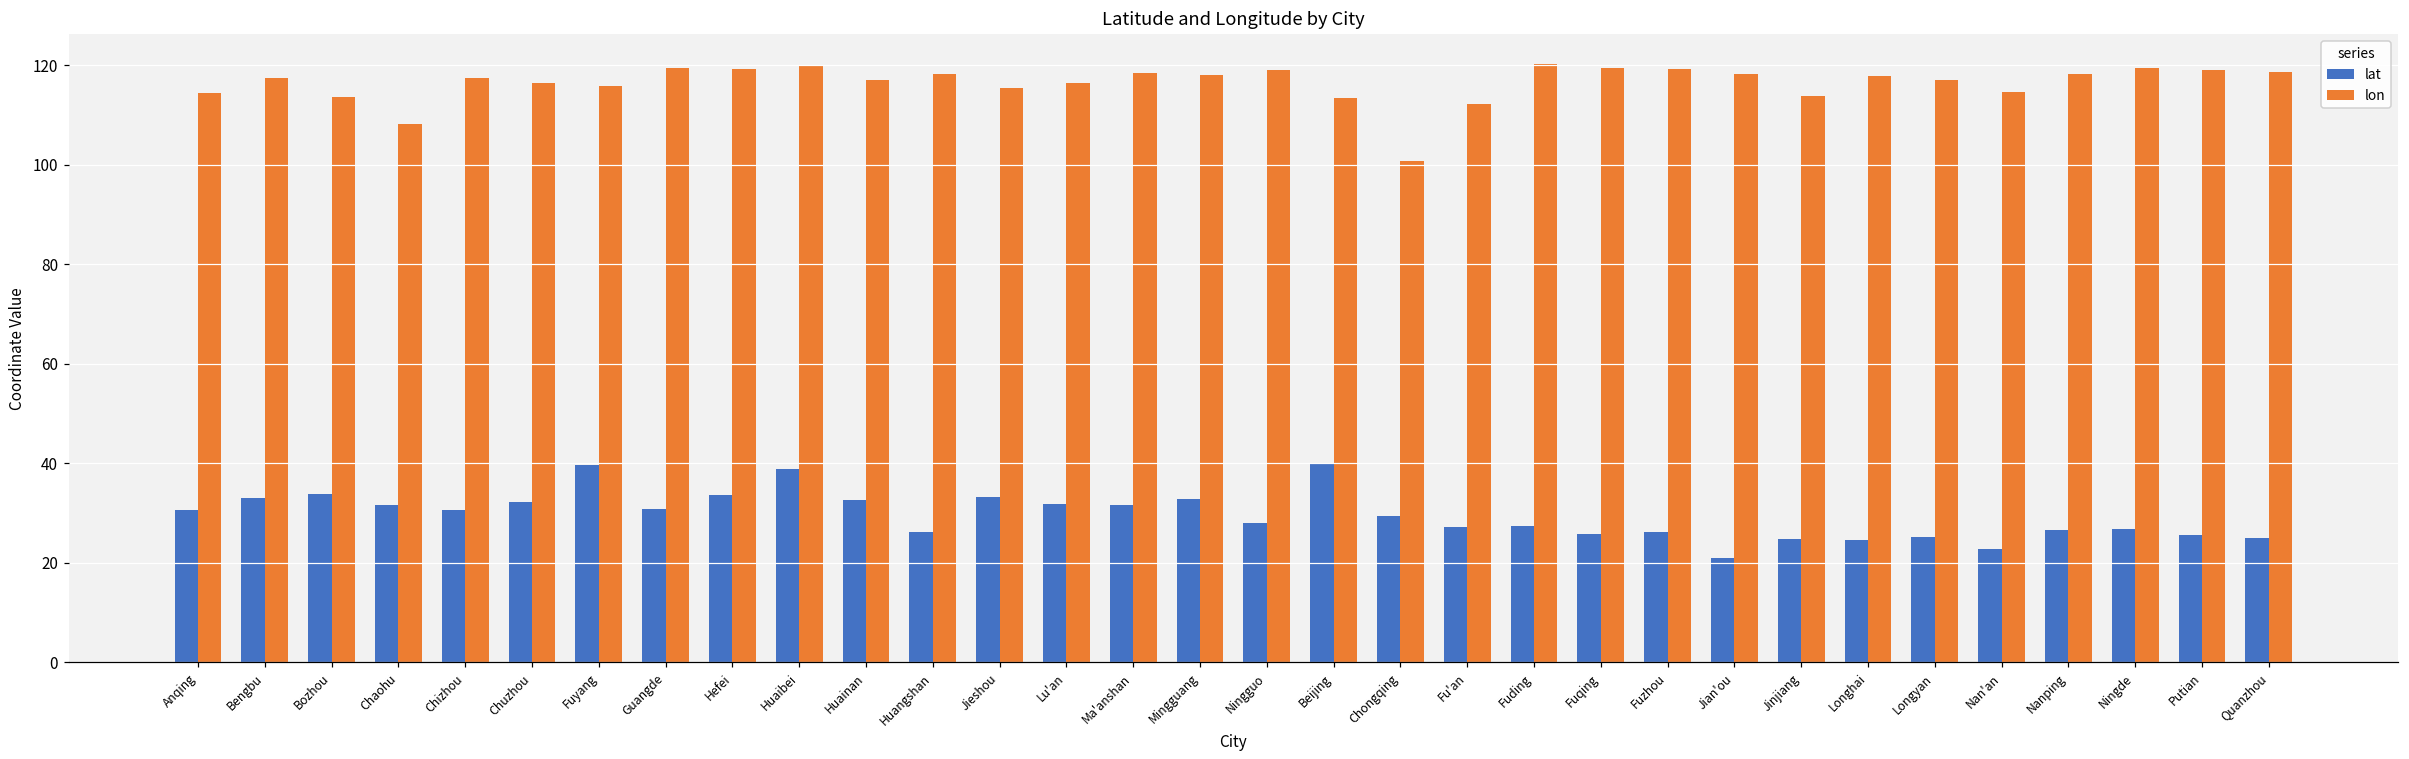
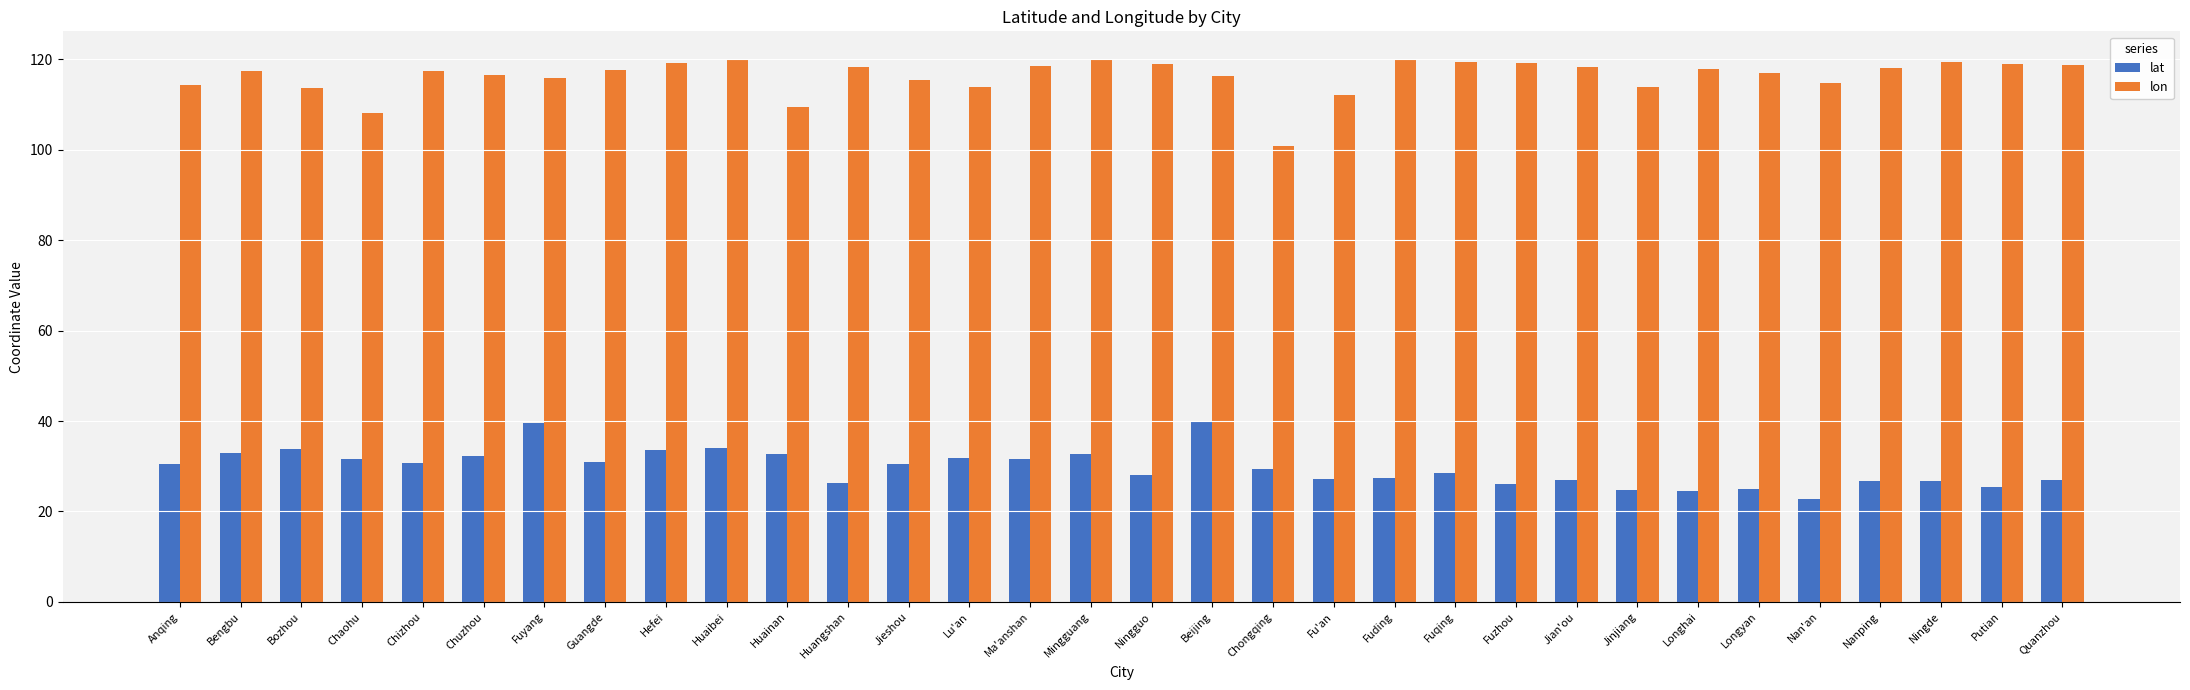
  {
    "lat": {
      "Anqing": 31,
      "Bengbu": 33,
      "Bozhou": 34,
      "Chaohu": 32,
      "Chizhou": 31,
      "Chuzhou": 32,
      "Fuyang": 40,
      "Guangde": 31,
      "Hefei": 34,
-     "Huaibei": 39,
+     "Huaibei": 34,
      "Huainan": 33,
      "Huangshan": 26,
-     "Jieshou": 33,
+     "Jieshou": 30,
      "Lu'an": 32,
      "Ma'anshan": 32,
      "Mingguang": 33,
      "Ningguo": 28,
      "Beijing": 40,
      "Chongqing": 29,
      "Fu'an": 27,
      "Fuding": 27,
-     "Fuqing": 26,
+     "Fuqing": 28,
      "Fuzhou": 26,
-     "Jian'ou": 21,
+     "Jian'ou": 27,
      "Jinjiang": 25,
      "Longhai": 24,
      "Longyan": 25,
      "Nan'an": 23,
      "Nanping": 27,
      "Ningde": 27,
      "Putian": 25,
-     "Quanzhou": 25
+     "Quanzhou": 27
    },
    "lon": {
      "Anqing": 114,
      "Bengbu": 117,
      "Bozhou": 114,
      "Chaohu": 108,
      "Chizhou": 117,
      "Chuzhou": 117,
      "Fuyang": 116,
-     "Guangde": 119,
+     "Guangde": 118,
      "Hefei": 119,
      "Huaibei": 120,
-     "Huainan": 117,
+     "Huainan": 110,
      "Huangshan": 118,
      "Jieshou": 115,
-     "Lu'an": 117,
+     "Lu'an": 114,
      "Ma'anshan": 119,
-     "Mingguang": 118,
+     "Mingguang": 120,
      "Ningguo": 119,
-     "Beijing": 113,
+     "Beijing": 116,
      "Chongqing": 101,
      "Fu'an": 112,
      "Fuding": 120,
      "Fuqing": 119,
      "Fuzhou": 119,
      "Jian'ou": 118,
      "Jinjiang": 114,
      "Longhai": 118,
      "Longyan": 117,
      "Nan'an": 115,
      "Nanping": 118,
      "Ningde": 120,
      "Putian": 119,
      "Quanzhou": 119
    }
  }
